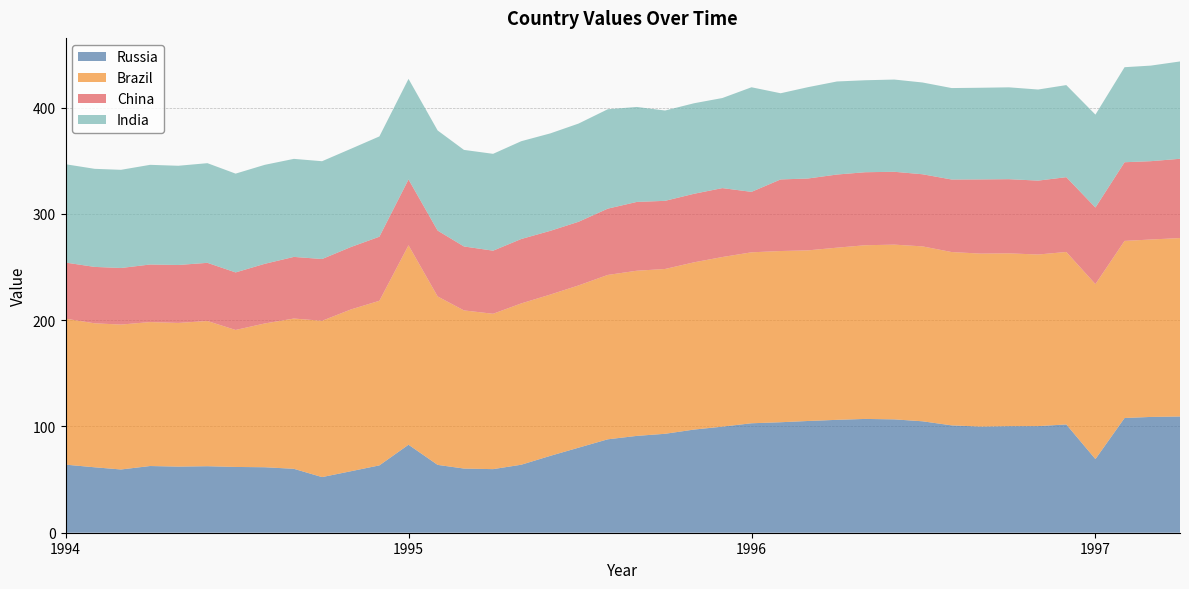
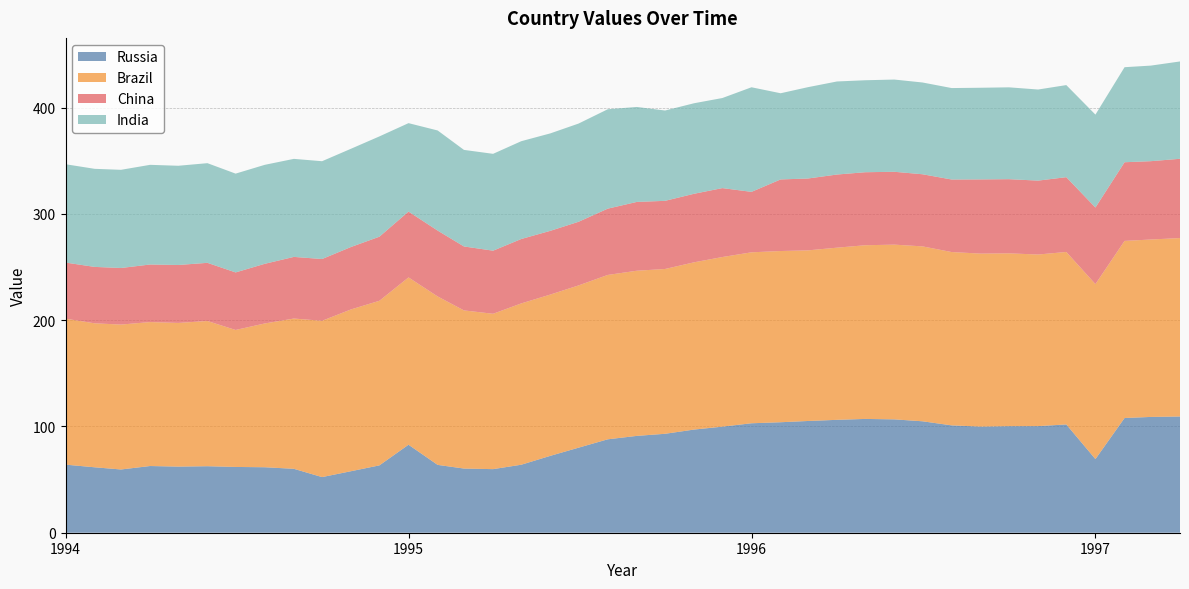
  {
    "Russia": {
      "1994": 64,
      "1995": 83,
      "1996": 103,
      "1997": 69
    },
    "Brazil": {
      "1994": 137,
-     "1995": 188,
+     "1995": 157,
      "1996": 161,
      "1997": 165
    },
    "China": {
      "1994": 53,
      "1995": 62,
      "1996": 57,
      "1997": 72
    },
    "India": {
      "1994": 93,
-     "1995": 95,
+     "1995": 83,
      "1996": 98,
      "1997": 87
    }
  }
